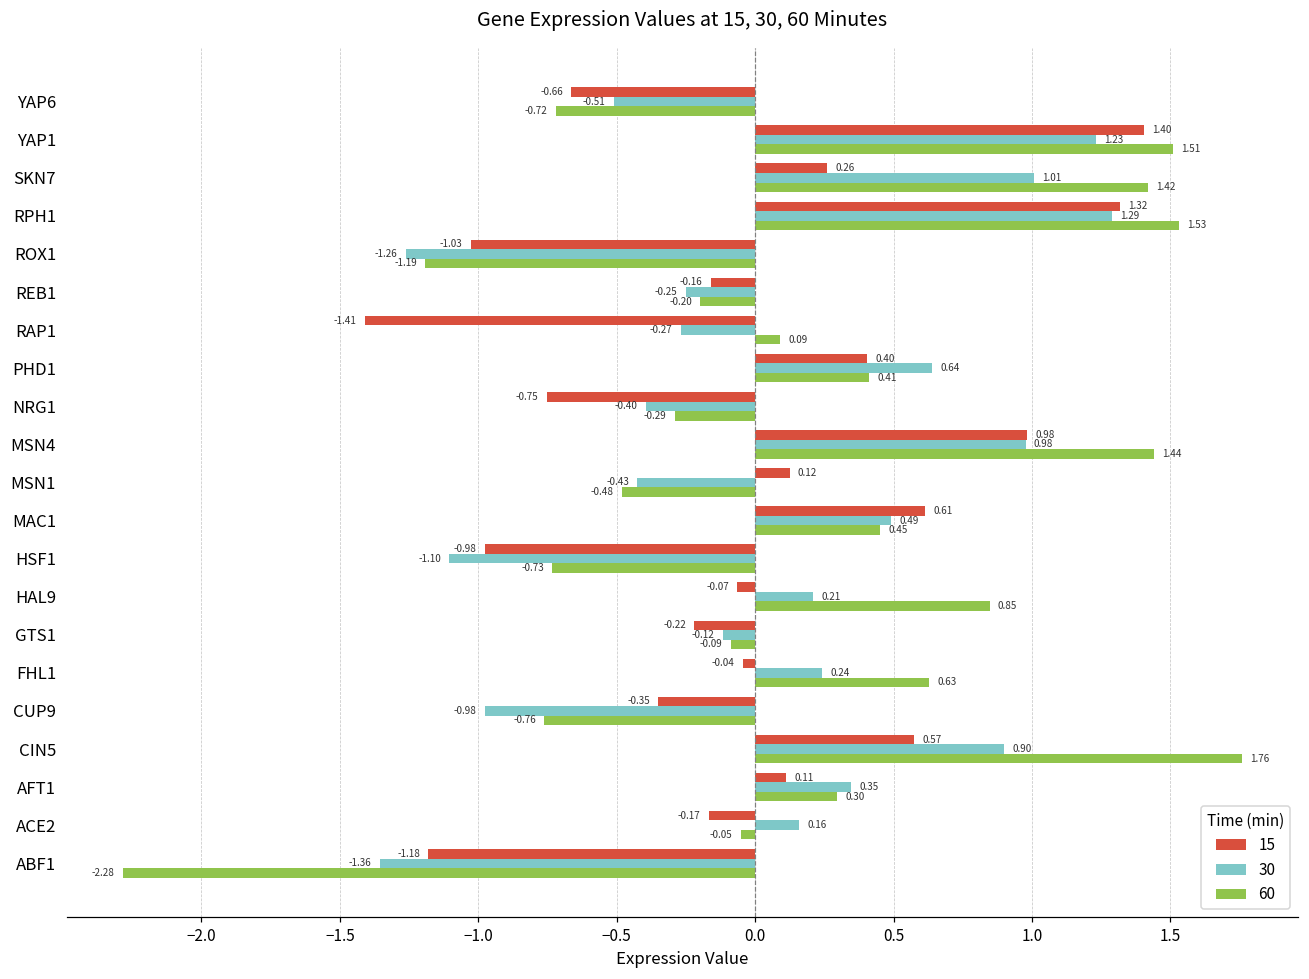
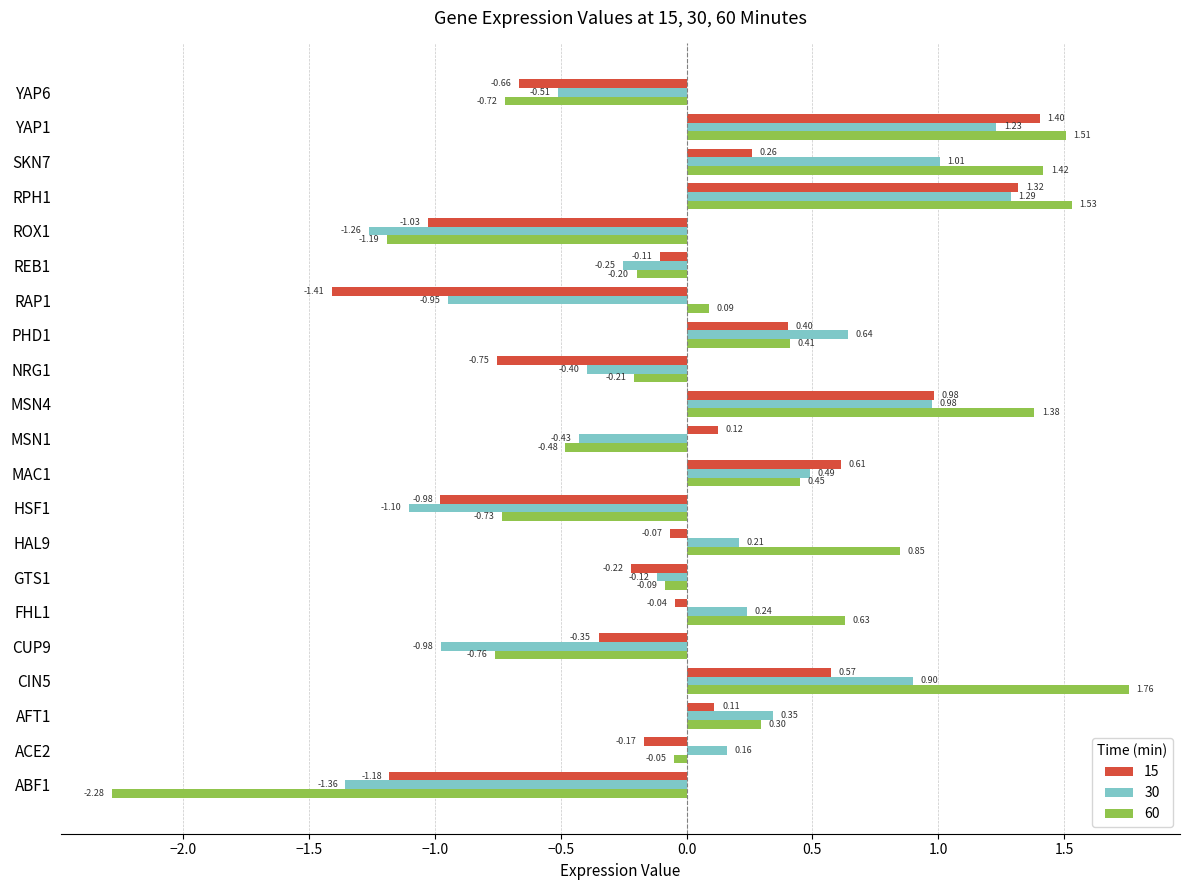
  {
    "15": {
      "YAP6": -0.66,
      "YAP1": 1.40,
      "SKN7": 0.26,
      "RPH1": 1.32,
      "ROX1": -1.03,
-     "REB1": -0.16,
+     "REB1": -0.11,
      "RAP1": -1.41,
      "PHD1": 0.40,
      "NRG1": -0.75,
      "MSN4": 0.98,
      "MSN1": 0.12,
      "MAC1": 0.61,
      "HSF1": -0.98,
      "HAL9": -0.07,
      "GTS1": -0.22,
      "FHL1": -0.04,
      "CUP9": -0.35,
      "CIN5": 0.57,
      "AFT1": 0.11,
      "ACE2": -0.17,
      "ABF1": -1.18
    },
    "30": {
      "YAP6": -0.51,
      "YAP1": 1.23,
      "SKN7": 1.01,
      "RPH1": 1.29,
      "ROX1": -1.26,
      "REB1": -0.25,
-     "RAP1": -0.27,
+     "RAP1": -0.95,
      "PHD1": 0.64,
      "NRG1": -0.40,
      "MSN4": 0.98,
      "MSN1": -0.43,
      "MAC1": 0.49,
      "HSF1": -1.10,
      "HAL9": 0.21,
      "GTS1": -0.12,
      "FHL1": 0.24,
      "CUP9": -0.98,
      "CIN5": 0.90,
      "AFT1": 0.35,
      "ACE2": 0.16,
      "ABF1": -1.36
    },
    "60": {
      "YAP6": -0.72,
      "YAP1": 1.51,
      "SKN7": 1.42,
      "RPH1": 1.53,
      "ROX1": -1.19,
      "REB1": -0.20,
      "RAP1": 0.09,
      "PHD1": 0.41,
-     "NRG1": -0.29,
-     "MSN4": 1.44,
+     "NRG1": -0.21,
+     "MSN4": 1.38,
      "MSN1": -0.48,
      "MAC1": 0.45,
      "HSF1": -0.73,
      "HAL9": 0.85,
      "GTS1": -0.09,
      "FHL1": 0.63,
      "CUP9": -0.76,
      "CIN5": 1.76,
      "AFT1": 0.30,
      "ACE2": -0.05,
      "ABF1": -2.28
    }
  }
